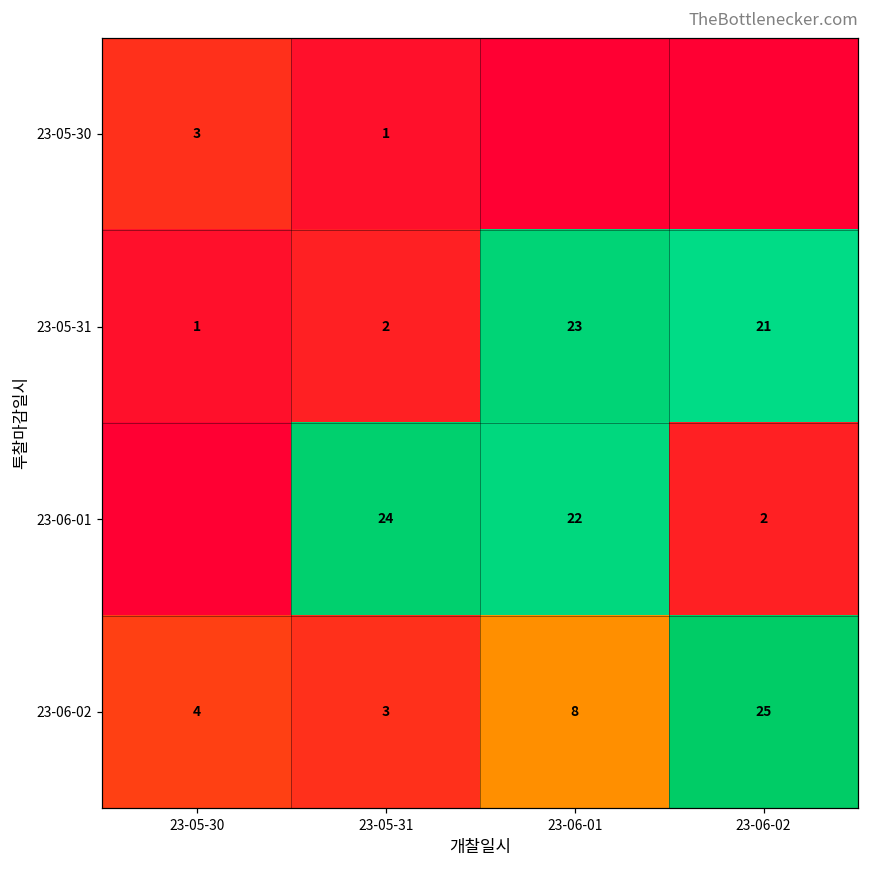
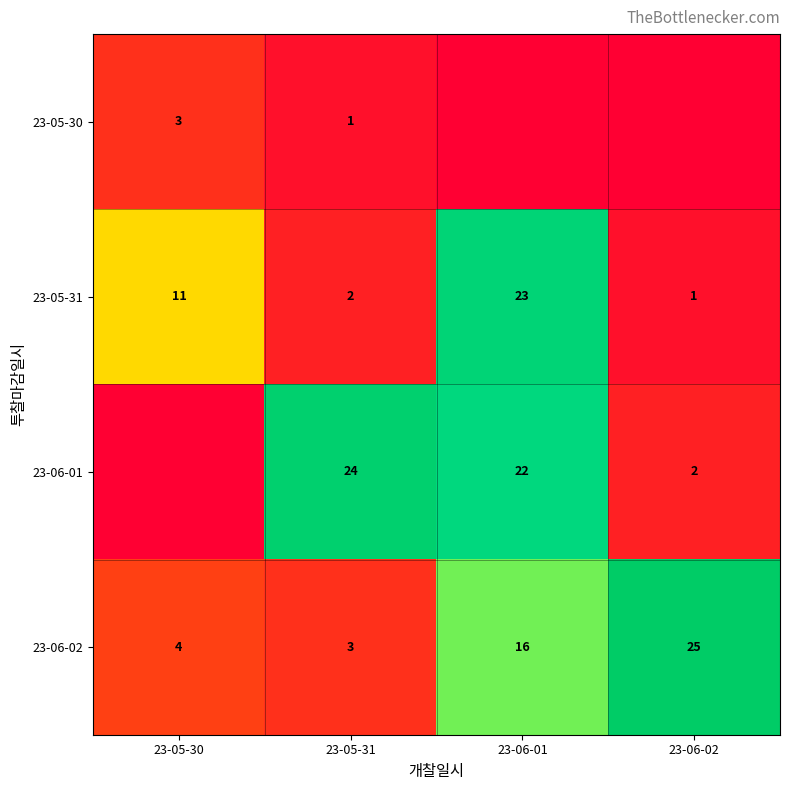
  {
    "23-05-30": {
      "23-05-30": 3,
      "23-05-31": 1
    },
    "23-05-31": {
-     "23-05-30": 1,
+     "23-05-30": 11,
      "23-05-31": 2,
      "23-06-01": 23,
-     "23-06-02": 21
+     "23-06-02": 1
    },
    "23-06-01": {
      "23-05-31": 24,
      "23-06-01": 22,
      "23-06-02": 2
    },
    "23-06-02": {
      "23-05-30": 4,
      "23-05-31": 3,
-     "23-06-01": 8,
+     "23-06-01": 16,
      "23-06-02": 25
    }
  }
